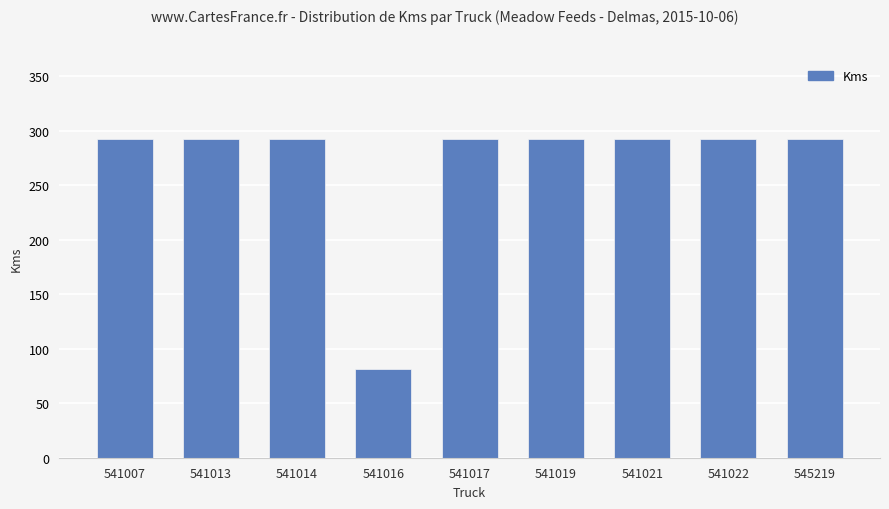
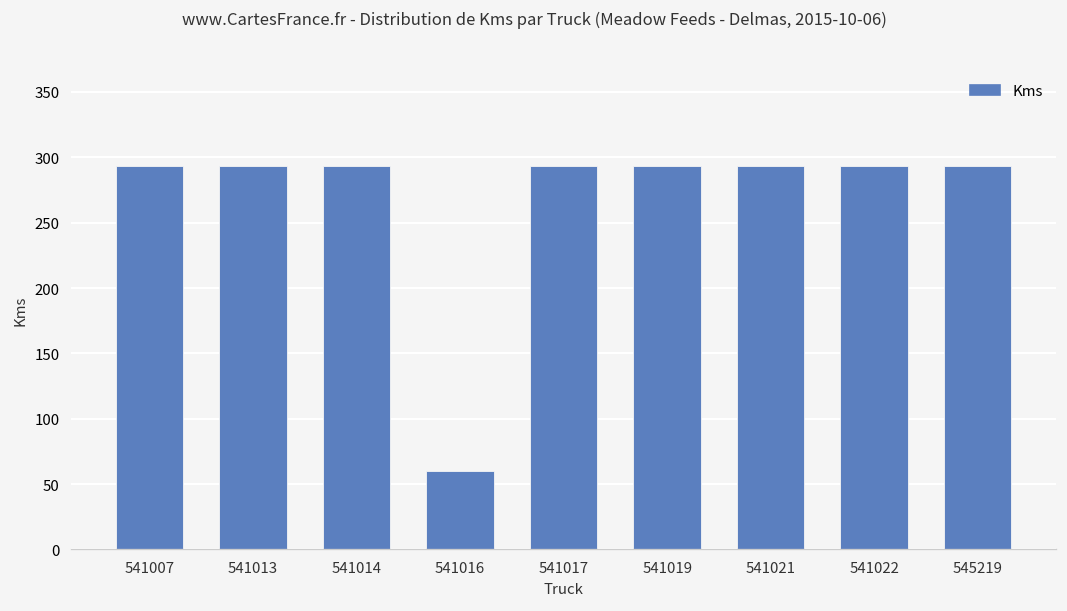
  {
    "541007": 293,
    "541013": 293,
    "541014": 293,
-   "541016": 81,
+   "541016": 60,
    "541017": 293,
    "541019": 293,
    "541021": 293,
    "541022": 293,
    "545219": 293
  }
